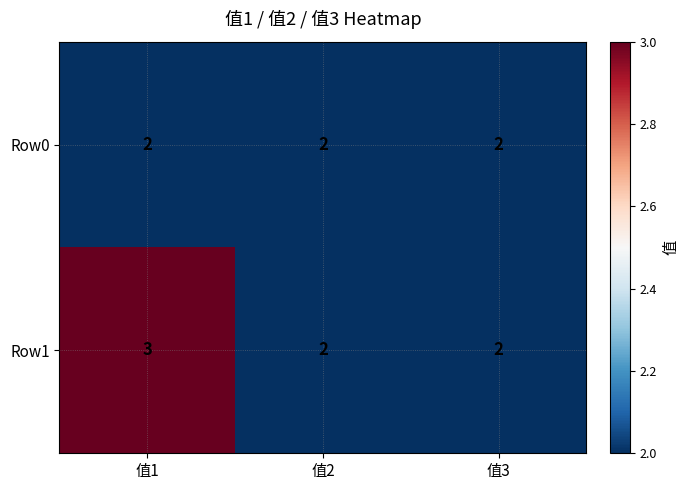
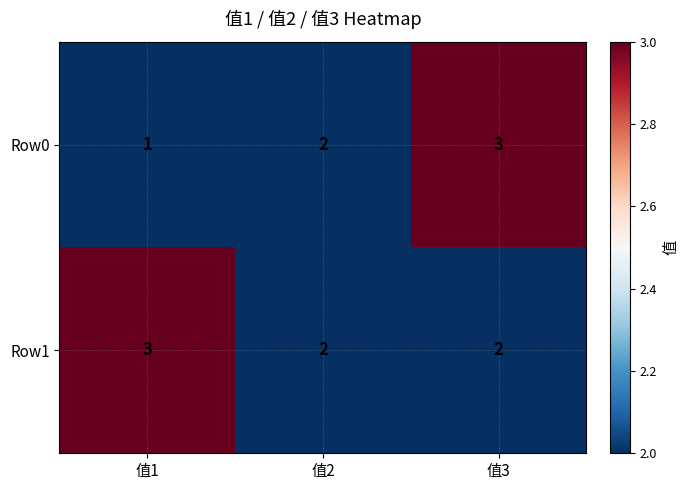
  {
    "Row0": {
-     "值1": 2,
+     "值1": 1,
      "值2": 2,
-     "值3": 2
+     "值3": 3
    },
    "Row1": {
      "值1": 3,
      "值2": 2,
      "值3": 2
    }
  }
